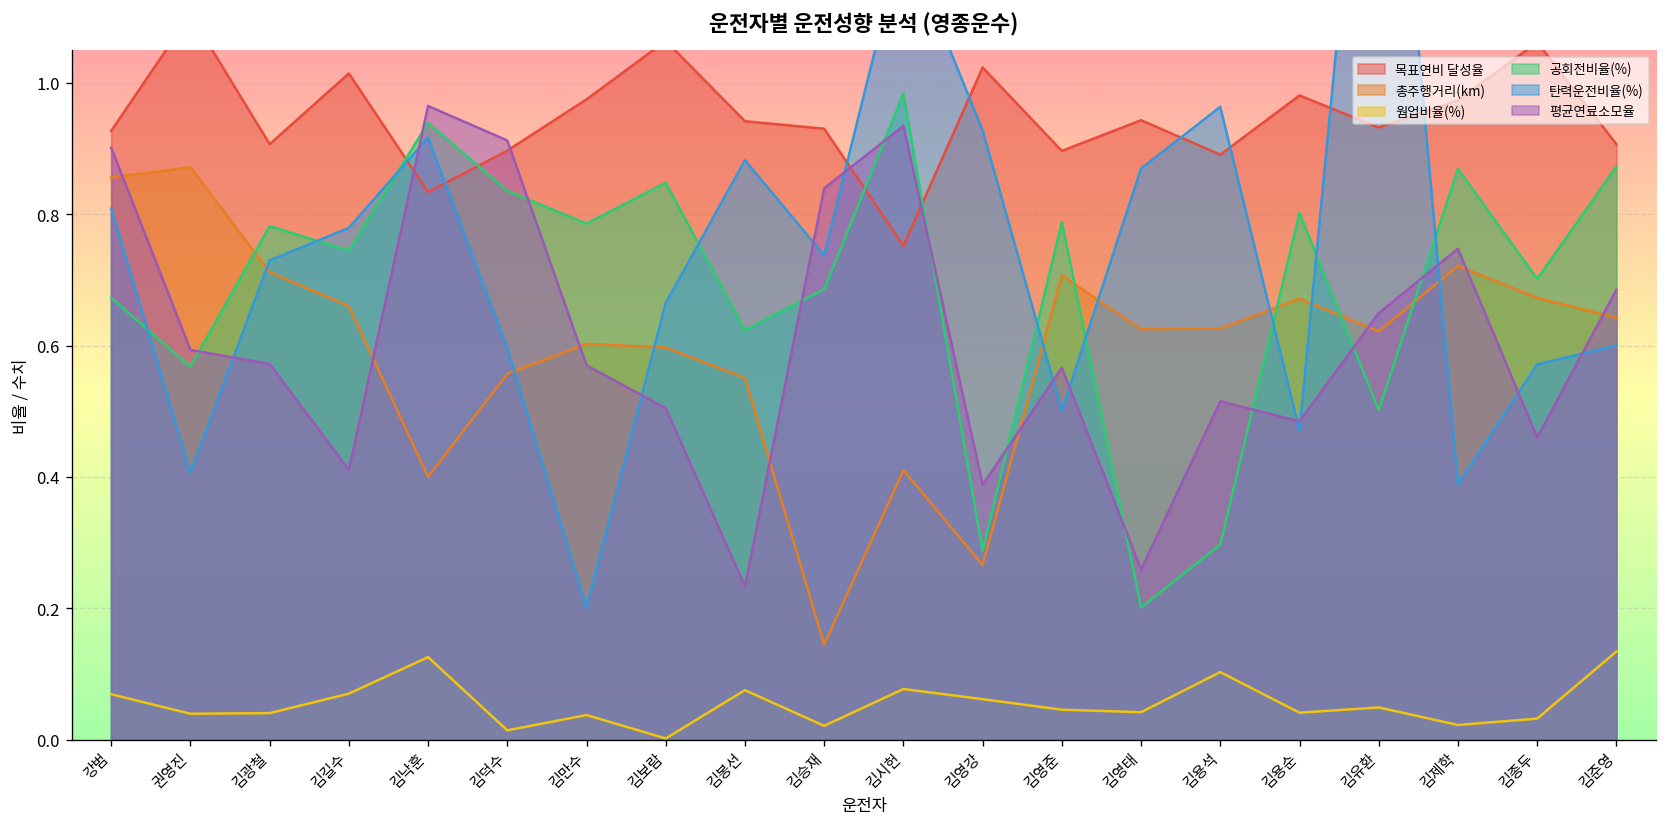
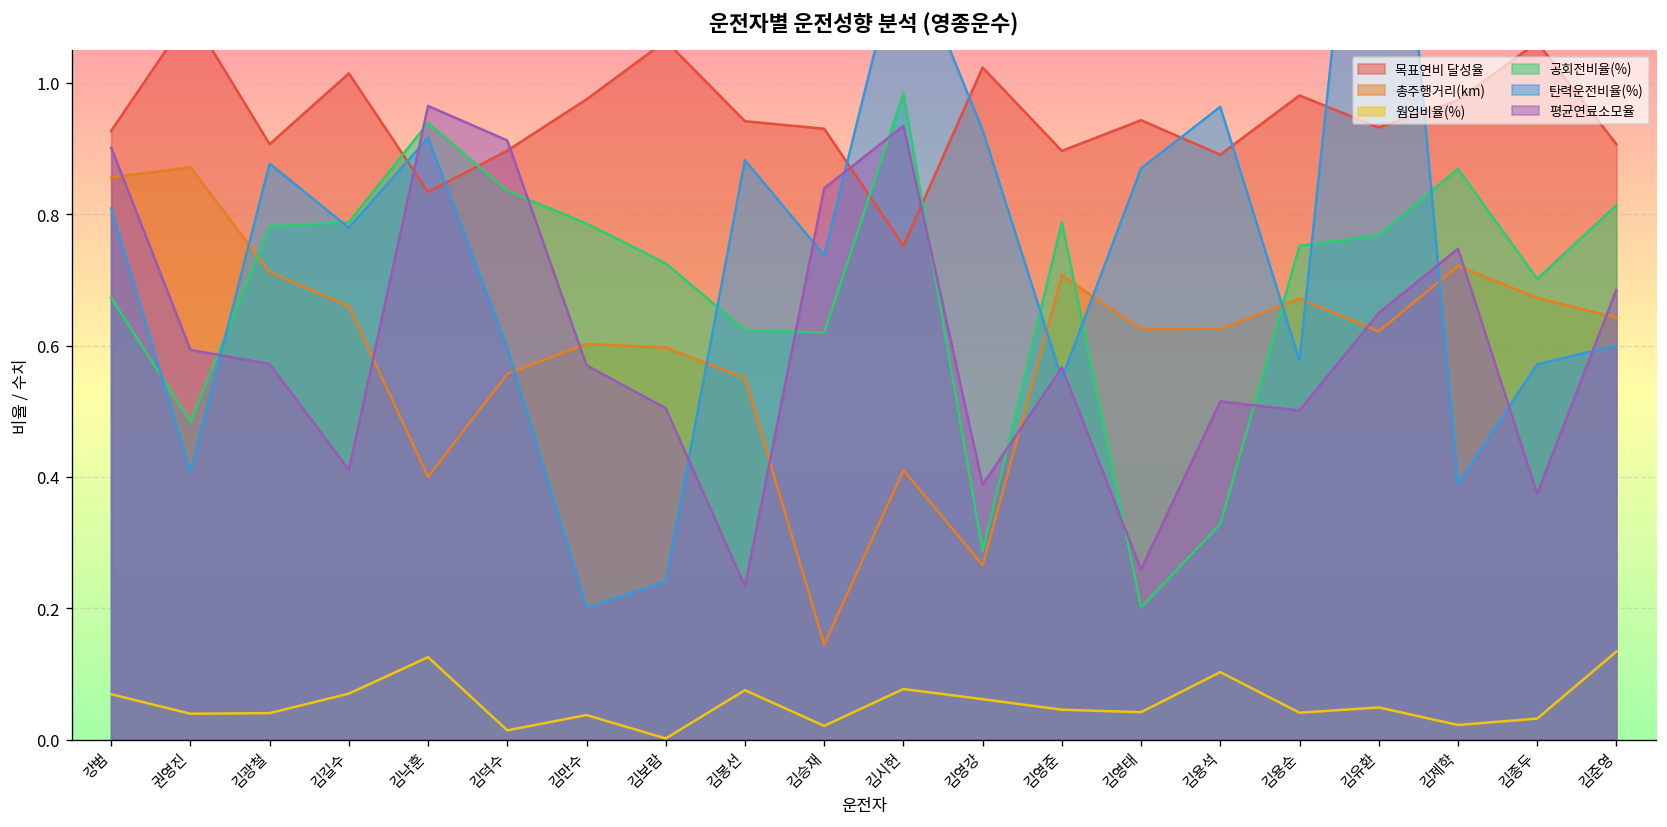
  {
    "공회전비율(%)": {
      "강범": 0.67,
-     "권영진": 0.57,
+     "권영진": 0.48,
      "김광철": 0.78,
-     "김길수": 0.74,
+     "김길수": 0.79,
      "김낙훈": 0.94,
      "김덕수": 0.84,
      "김만수": 0.79,
-     "김보람": 0.85,
+     "김보람": 0.73,
      "김봉선": 0.62,
-     "김승재": 0.69,
+     "김승재": 0.62,
      "김시헌": 0.98,
      "김영강": 0.29,
      "김영준": 0.79,
      "김영태": 0.20,
-     "김용석": 0.30,
-     "김용순": 0.80,
-     "김유환": 0.50,
+     "김용석": 0.33,
+     "김용순": 0.75,
+     "김유환": 0.77,
      "김제학": 0.87,
      "김종두": 0.70,
-     "김준영": 0.87
+     "김준영": 0.81
    },
    "탄력운전비율(%)": {
      "강범": 0.81,
      "권영진": 0.41,
-     "김광철": 0.73,
+     "김광철": 0.88,
      "김길수": 0.78,
      "김낙훈": 0.92,
      "김덕수": 0.60,
      "김만수": 0.20,
-     "김보람": 0.66,
+     "김보람": 0.24,
      "김봉선": 0.88,
      "김승재": 0.74,
      "김영강": 0.93,
-     "김영준": 0.50,
+     "김영준": 0.55,
      "김영태": 0.87,
      "김용석": 0.96,
-     "김용순": 0.47,
+     "김용순": 0.58,
      "김제학": 0.39,
      "김종두": 0.57,
      "김준영": 0.60
    },
    "평균연료소모율": {
      "강범": 0.90,
      "권영진": 0.59,
      "김광철": 0.57,
      "김길수": 0.41,
      "김낙훈": 0.96,
      "김덕수": 0.91,
      "김만수": 0.57,
      "김보람": 0.50,
      "김봉선": 0.23,
      "김승재": 0.84,
      "김시헌": 0.93,
      "김영강": 0.39,
      "김영준": 0.57,
      "김영태": 0.26,
      "김용석": 0.51,
-     "김용순": 0.48,
+     "김용순": 0.50,
      "김유환": 0.65,
      "김제학": 0.75,
-     "김종두": 0.46,
+     "김종두": 0.37,
      "김준영": 0.68
    }
  }
